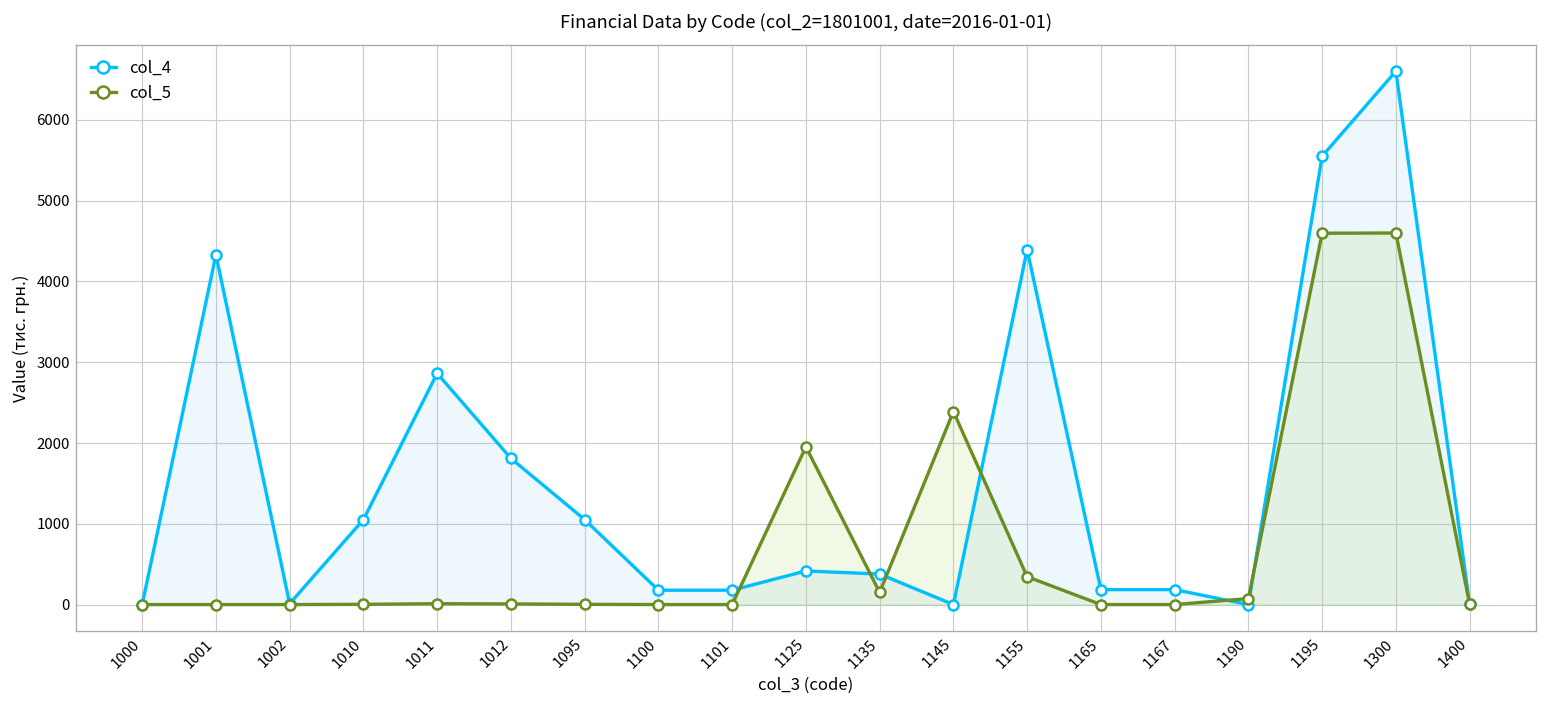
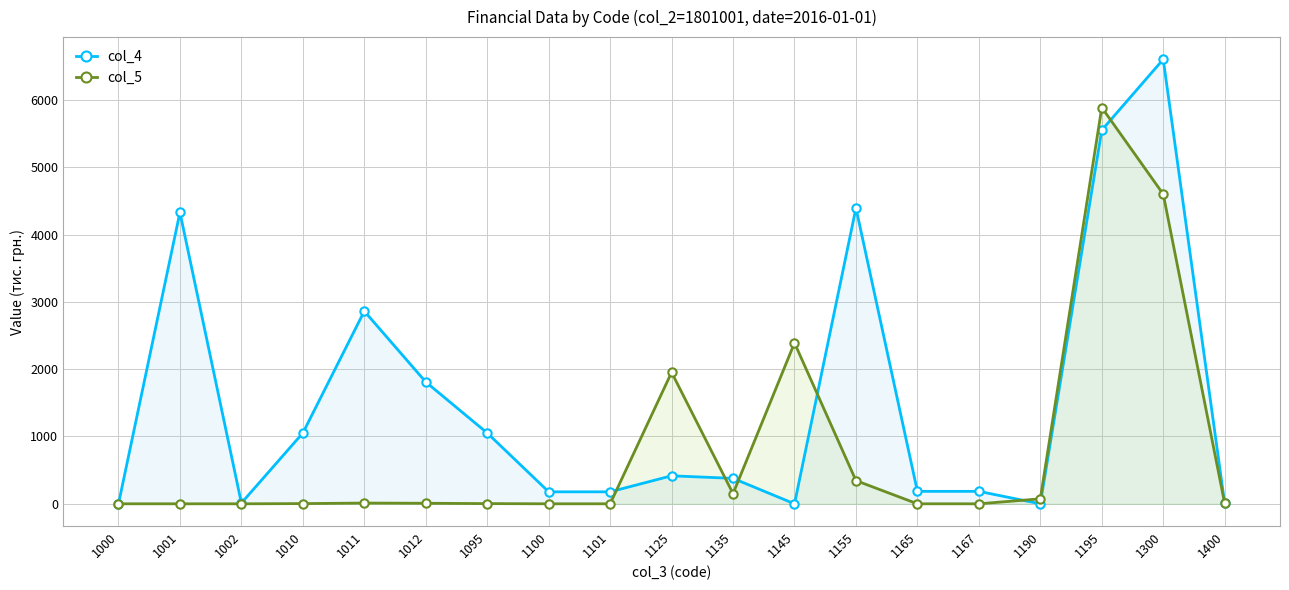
  {
    "col_4": {
      "1001": 4300,
      "1010": 1100,
      "1011": 2900,
      "1012": 1800,
      "1095": 1100,
      "1100": 200,
      "1101": 200,
      "1125": 400,
      "1135": 400,
      "1145": 0,
      "1155": 4400,
      "1165": 200,
      "1167": 200,
      "1190": 0,
      "1195": 5600,
      "1300": 6600
    },
    "col_5": {
      "1001": 0,
      "1010": 0,
      "1011": 0,
      "1012": 0,
      "1095": 0,
      "1100": 0,
      "1101": 0,
      "1125": 2000,
      "1135": 200,
      "1145": 2400,
      "1155": 300,
      "1165": 0,
      "1167": 0,
      "1190": 100,
-     "1195": 4600,
+     "1195": 5900,
      "1300": 4600
    }
  }
